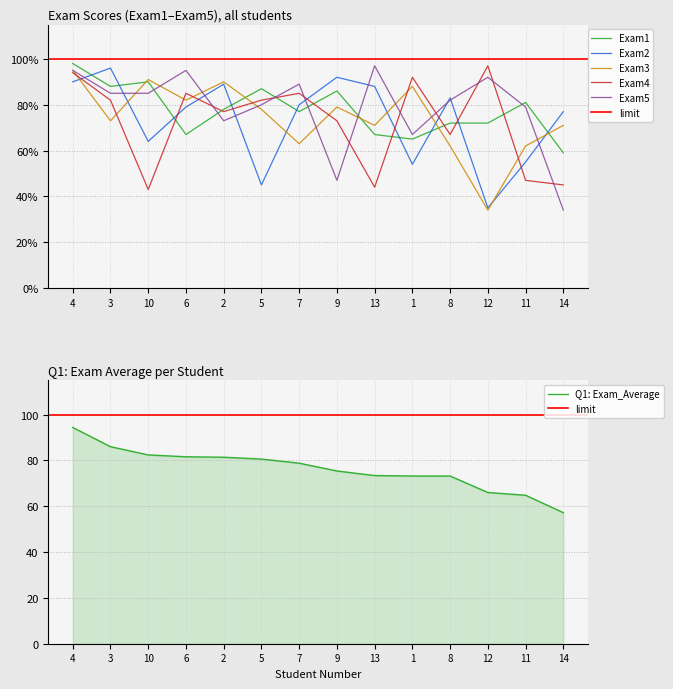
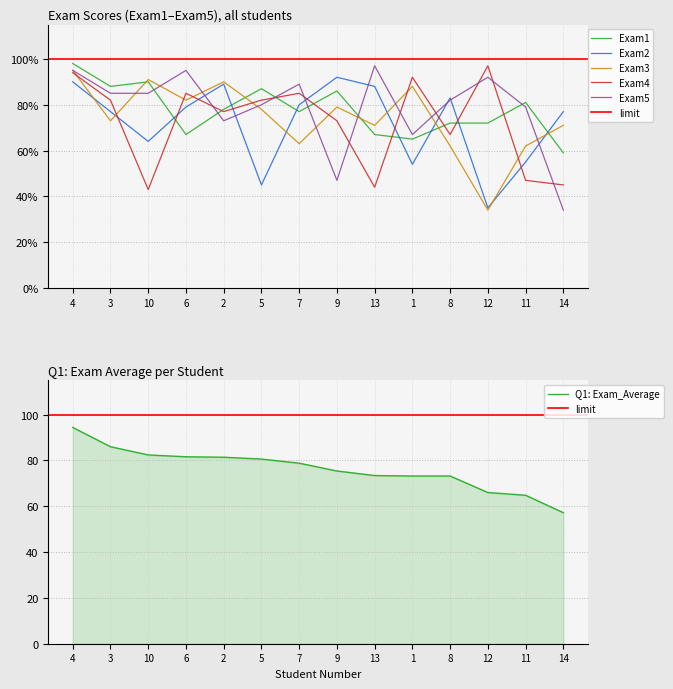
  {
    "Exam Scores (Exam1–Exam5), all students": {
      "Exam1": {
        "4": "98%",
        "3": "88%",
        "6": "67%",
        "5": "87%",
        "7": "77%",
        "9": "86%",
        "13": "67%",
        "1": "65%",
        "8": "72%",
        "12": "72%",
        "11": "81%",
        "14": "59%"
      },
      "Exam2": {
        "4": "90%",
-       "3": "96%",
+       "3": "77%",
        "10": "64%",
        "6": "79%",
        "5": "45%",
        "7": "80%",
        "9": "92%",
        "13": "88%",
        "1": "54%",
        "11": "55%",
        "14": "77%"
      },
      "Exam3": {
        "3": "73%",
        "6": "82%",
        "5": "78%",
        "7": "63%",
        "9": "79%",
        "13": "71%",
        "1": "88%",
        "8": "62%",
        "11": "62%",
        "14": "71%"
      },
      "Exam4": {
        "3": "82%",
        "10": "43%",
        "6": "85%",
        "5": "82%",
        "7": "85%",
        "9": "73%",
        "13": "44%",
        "1": "92%",
        "8": "67%",
        "12": "97%",
        "11": "47%",
        "14": "45%"
      },
      "Exam5": {
        "3": "85%",
        "10": "85%",
        "6": "95%",
        "2": "73%",
        "5": "80%",
        "7": "89%",
        "9": "47%",
        "13": "97%",
        "1": "67%",
        "12": "92%",
        "11": "79%",
        "14": "34%"
      }
    },
    "Q1: Exam Average per Student": {
      "4": "94",
      "3": "86",
      "10": "82",
      "6": "82",
      "2": "81",
      "5": "81",
      "7": "79",
      "9": "75",
      "13": "73",
      "1": "73",
      "8": "73",
      "12": "66",
      "11": "65",
      "14": "57"
    }
  }
